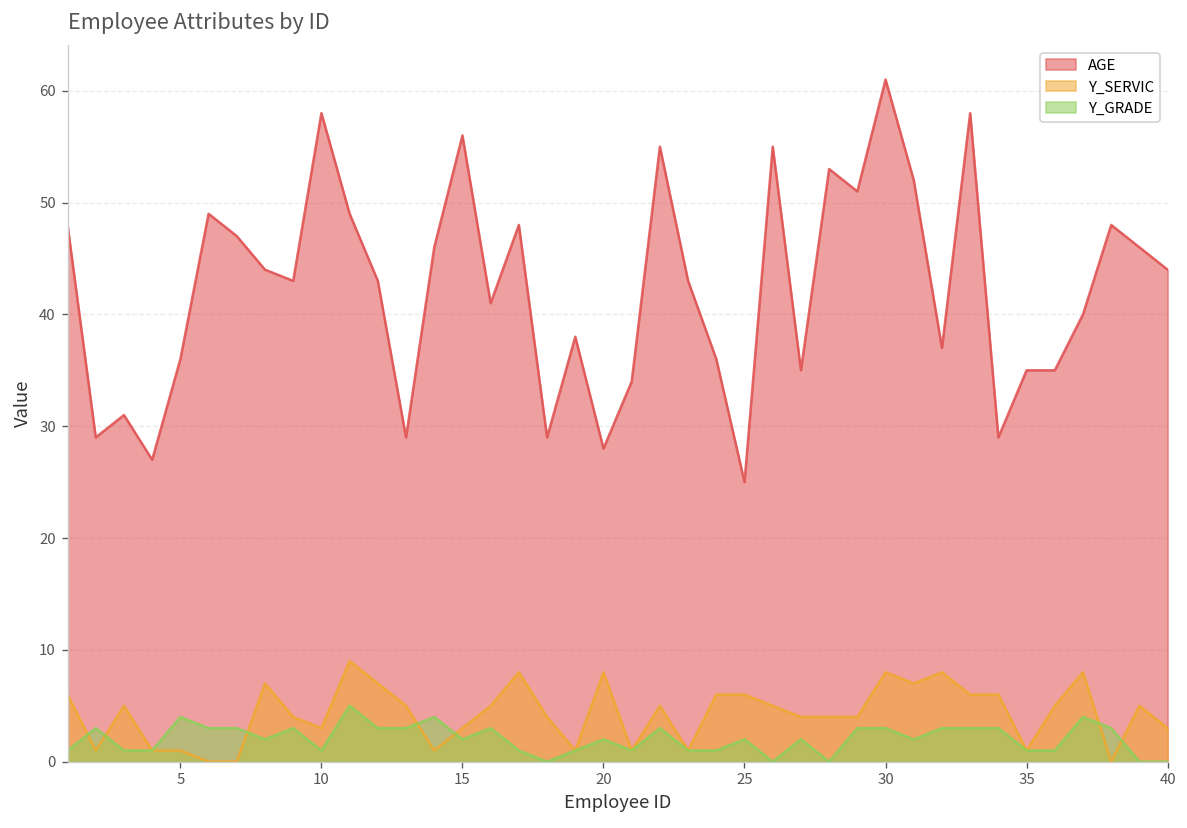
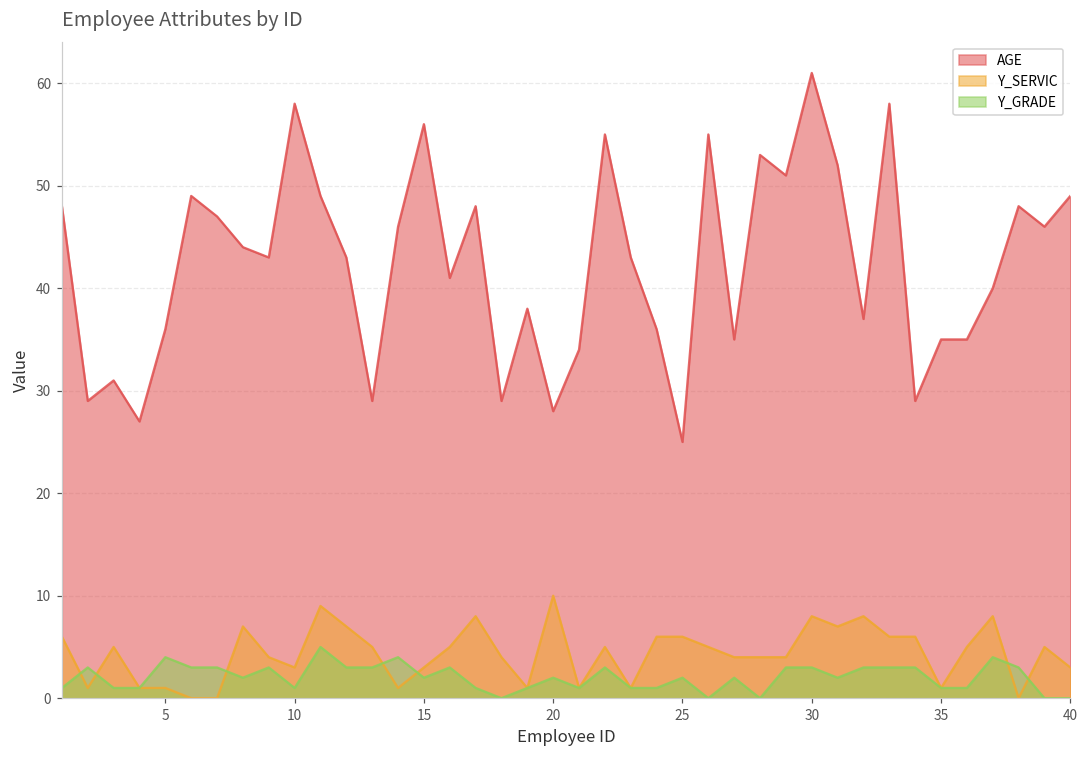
  {
    "AGE": {
      "5": 36,
      "10": 58,
      "15": 56,
      "20": 28,
      "25": 25,
      "30": 61,
      "35": 35,
-     "40": 44
+     "40": 49
    },
    "Y_SERVIC": {
      "5": 1,
      "10": 3,
      "15": 3,
-     "20": 8,
+     "20": 10,
      "25": 6,
      "30": 8,
      "40": 3
    },
    "Y_GRADE": {
      "5": 4,
      "10": 1,
      "15": 2,
      "20": 2,
      "25": 2,
      "30": 3,
      "40": 0
    }
  }
